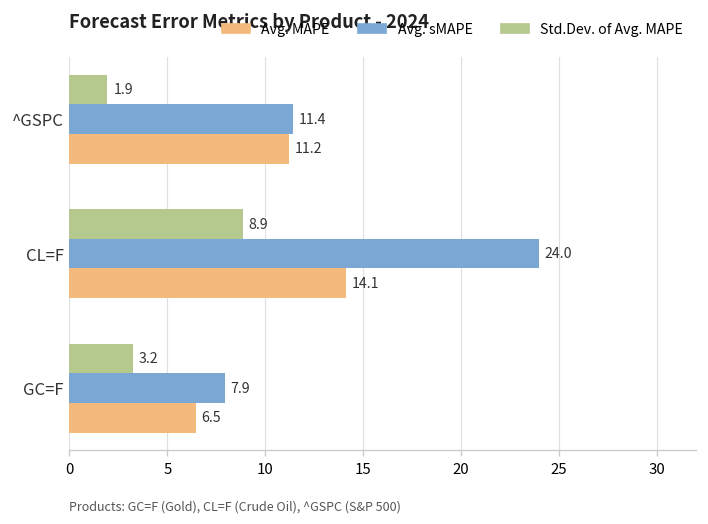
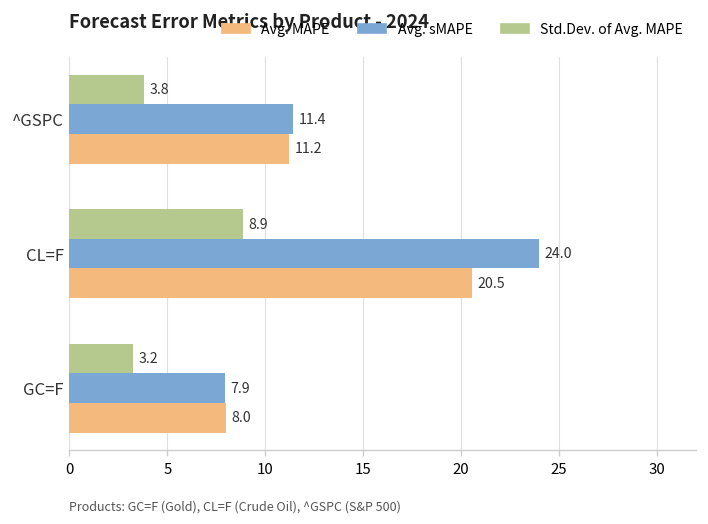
  {
    "Avg. MAPE": {
      "^GSPC": 11.2,
-     "CL=F": 14.1,
-     "GC=F": 6.5
+     "CL=F": 20.5,
+     "GC=F": 8.0
    },
    "Avg. sMAPE": {
      "^GSPC": 11.4,
      "CL=F": 24.0,
      "GC=F": 7.9
    },
    "Std.Dev. of Avg. MAPE": {
-     "^GSPC": 1.9,
+     "^GSPC": 3.8,
      "CL=F": 8.9,
      "GC=F": 3.2
    }
  }
